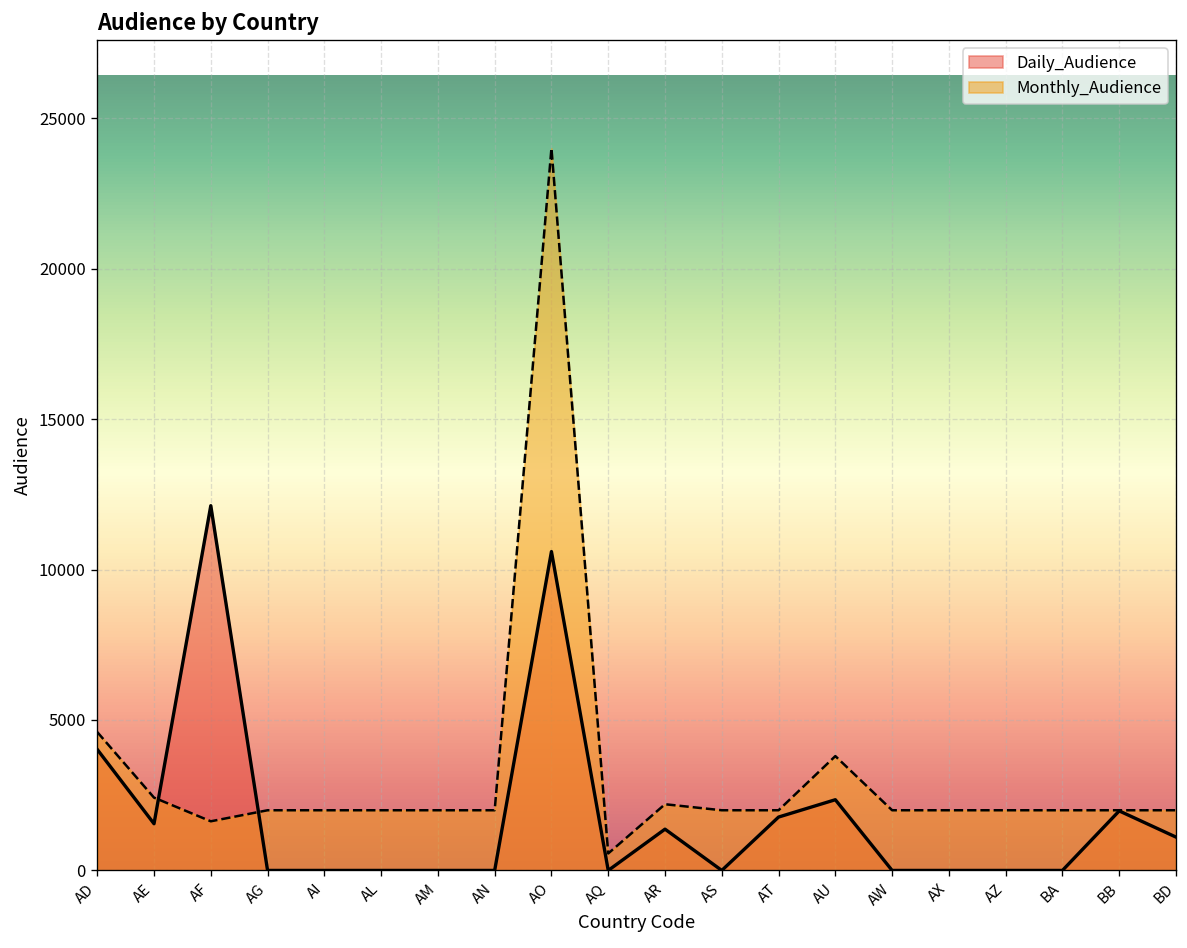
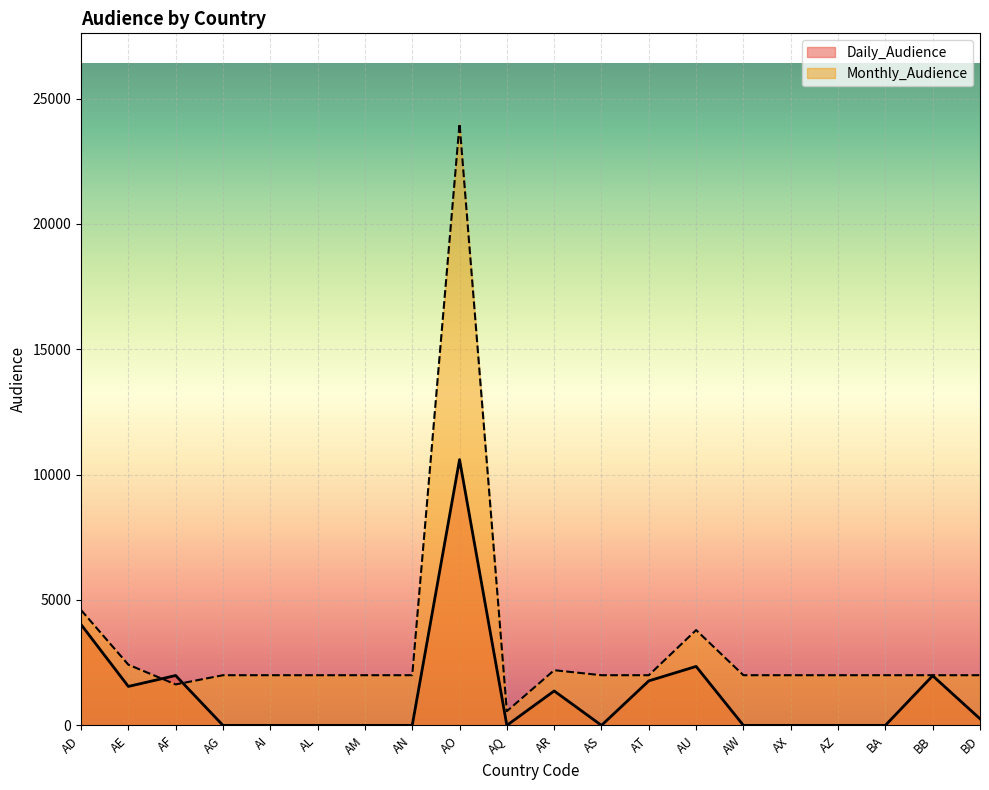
  {
    "Daily_Audience": {
      "AD": 4000,
      "AE": 1600,
-     "AF": 12100,
+     "AF": 2000,
      "AG": 0,
      "AI": 0,
      "AL": 0,
      "AM": 0,
      "AN": 0,
      "AO": 10600,
      "AQ": 0,
      "AR": 1400,
      "AS": 0,
      "AT": 1800,
      "AU": 2400,
      "AW": 0,
      "AX": 0,
      "AZ": 0,
      "BA": 0,
-     "BD": 1100
+     "BD": 300
    },
    "Monthly_Audience": {
      "AD": 4600,
      "AE": 2400,
      "AF": 1600,
      "AG": 2000,
      "AI": 2000,
      "AL": 2000,
      "AM": 2000,
      "AN": 2000,
      "AO": 24000,
      "AQ": 600,
      "AR": 2200,
      "AS": 2000,
      "AT": 2000,
      "AU": 3800,
      "AW": 2000,
      "AX": 2000,
      "AZ": 2000,
      "BA": 2000,
      "BD": 2000
    }
  }
